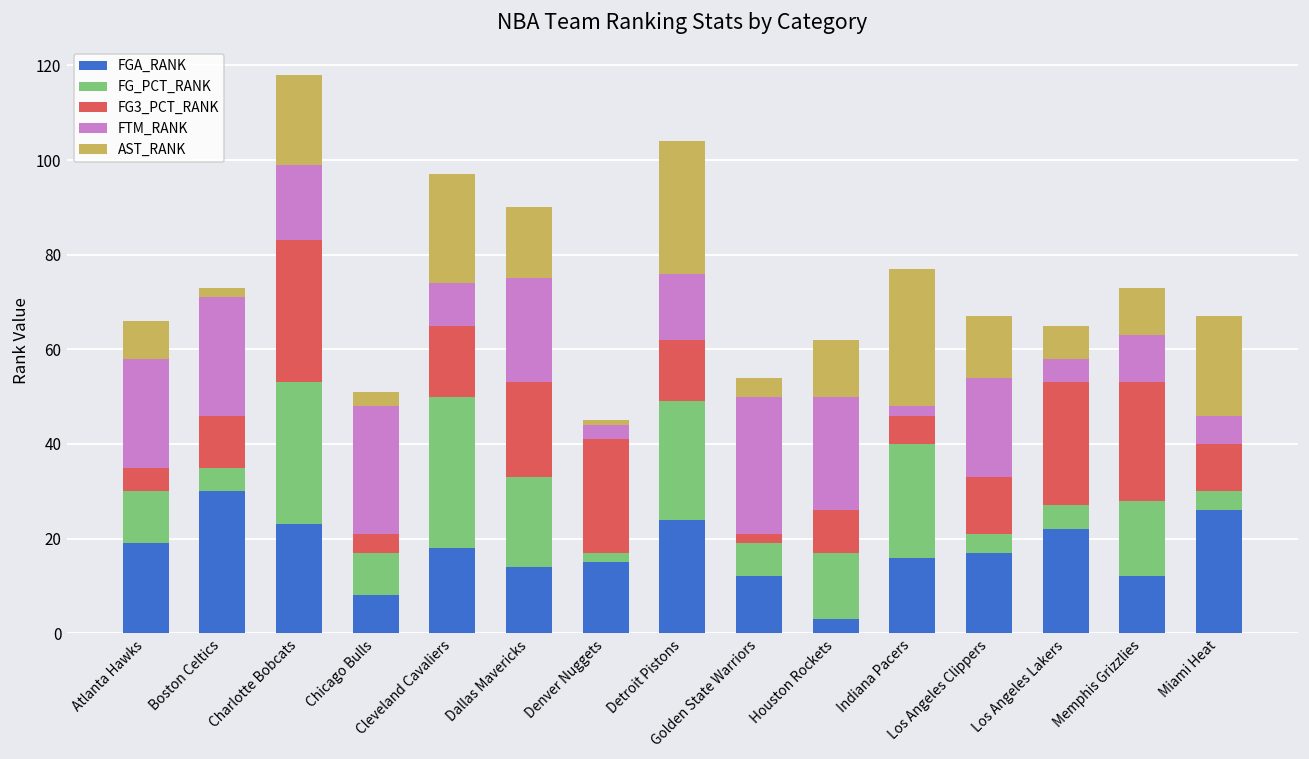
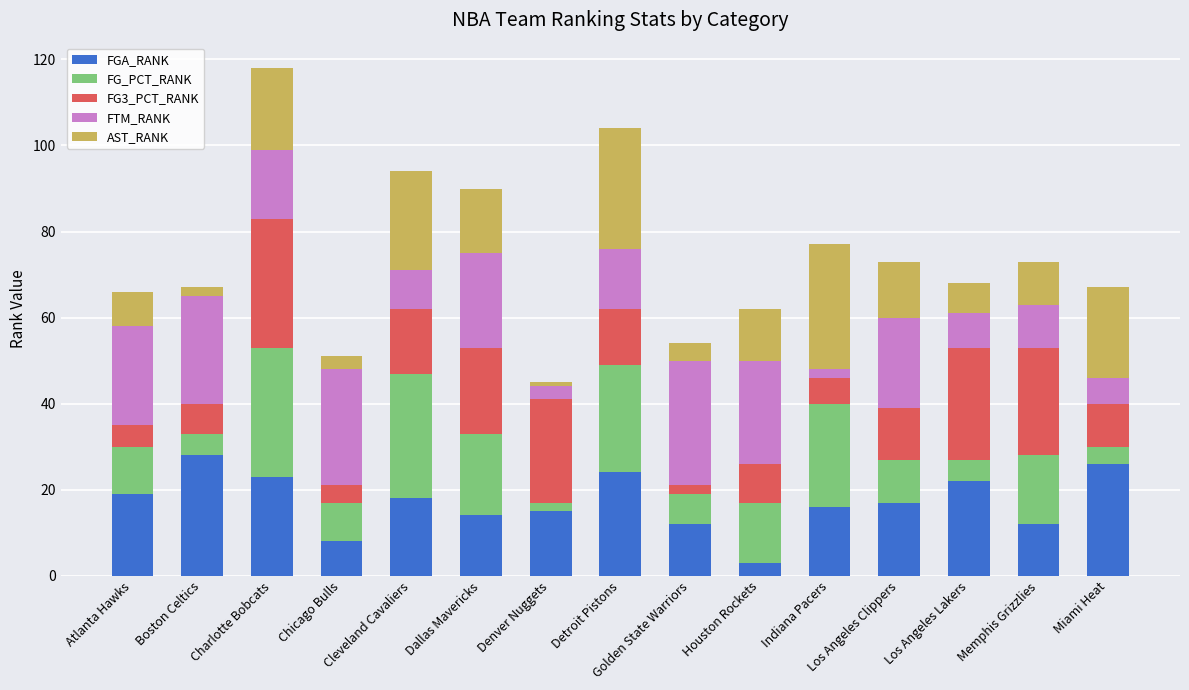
  {
    "FGA_RANK": {
      "Atlanta Hawks": 19,
-     "Boston Celtics": 30,
+     "Boston Celtics": 28,
      "Charlotte Bobcats": 23,
      "Chicago Bulls": 8,
      "Cleveland Cavaliers": 18,
      "Dallas Mavericks": 14,
      "Denver Nuggets": 15,
      "Detroit Pistons": 24,
      "Golden State Warriors": 12,
      "Houston Rockets": 3,
      "Indiana Pacers": 16,
      "Los Angeles Clippers": 17,
      "Los Angeles Lakers": 22,
      "Memphis Grizzlies": 12,
      "Miami Heat": 26
    },
    "FG_PCT_RANK": {
      "Atlanta Hawks": 11,
      "Boston Celtics": 5,
      "Charlotte Bobcats": 30,
      "Chicago Bulls": 9,
-     "Cleveland Cavaliers": 32,
+     "Cleveland Cavaliers": 29,
      "Dallas Mavericks": 19,
      "Denver Nuggets": 2,
      "Detroit Pistons": 25,
      "Golden State Warriors": 7,
      "Houston Rockets": 14,
      "Indiana Pacers": 24,
-     "Los Angeles Clippers": 4,
+     "Los Angeles Clippers": 10,
      "Los Angeles Lakers": 5,
      "Memphis Grizzlies": 16,
      "Miami Heat": 4
    },
    "FG3_PCT_RANK": {
      "Atlanta Hawks": 5,
-     "Boston Celtics": 11,
+     "Boston Celtics": 7,
      "Charlotte Bobcats": 30,
      "Chicago Bulls": 4,
      "Cleveland Cavaliers": 15,
      "Dallas Mavericks": 20,
      "Denver Nuggets": 24,
      "Detroit Pistons": 13,
      "Golden State Warriors": 2,
      "Houston Rockets": 9,
      "Indiana Pacers": 6,
      "Los Angeles Clippers": 12,
      "Los Angeles Lakers": 26,
      "Memphis Grizzlies": 25,
      "Miami Heat": 10
    },
    "FTM_RANK": {
      "Atlanta Hawks": 23,
      "Boston Celtics": 25,
      "Charlotte Bobcats": 16,
      "Chicago Bulls": 27,
      "Cleveland Cavaliers": 9,
      "Dallas Mavericks": 22,
      "Denver Nuggets": 3,
      "Detroit Pistons": 14,
      "Golden State Warriors": 29,
      "Houston Rockets": 24,
      "Indiana Pacers": 2,
      "Los Angeles Clippers": 21,
-     "Los Angeles Lakers": 5,
+     "Los Angeles Lakers": 8,
      "Memphis Grizzlies": 10,
      "Miami Heat": 6
    },
    "AST_RANK": {
      "Atlanta Hawks": 8,
      "Boston Celtics": 2,
      "Charlotte Bobcats": 19,
      "Chicago Bulls": 3,
      "Cleveland Cavaliers": 23,
      "Dallas Mavericks": 15,
      "Denver Nuggets": 1,
      "Detroit Pistons": 28,
      "Golden State Warriors": 4,
      "Houston Rockets": 12,
      "Indiana Pacers": 29,
      "Los Angeles Clippers": 13,
      "Los Angeles Lakers": 7,
      "Memphis Grizzlies": 10,
      "Miami Heat": 21
    }
  }
